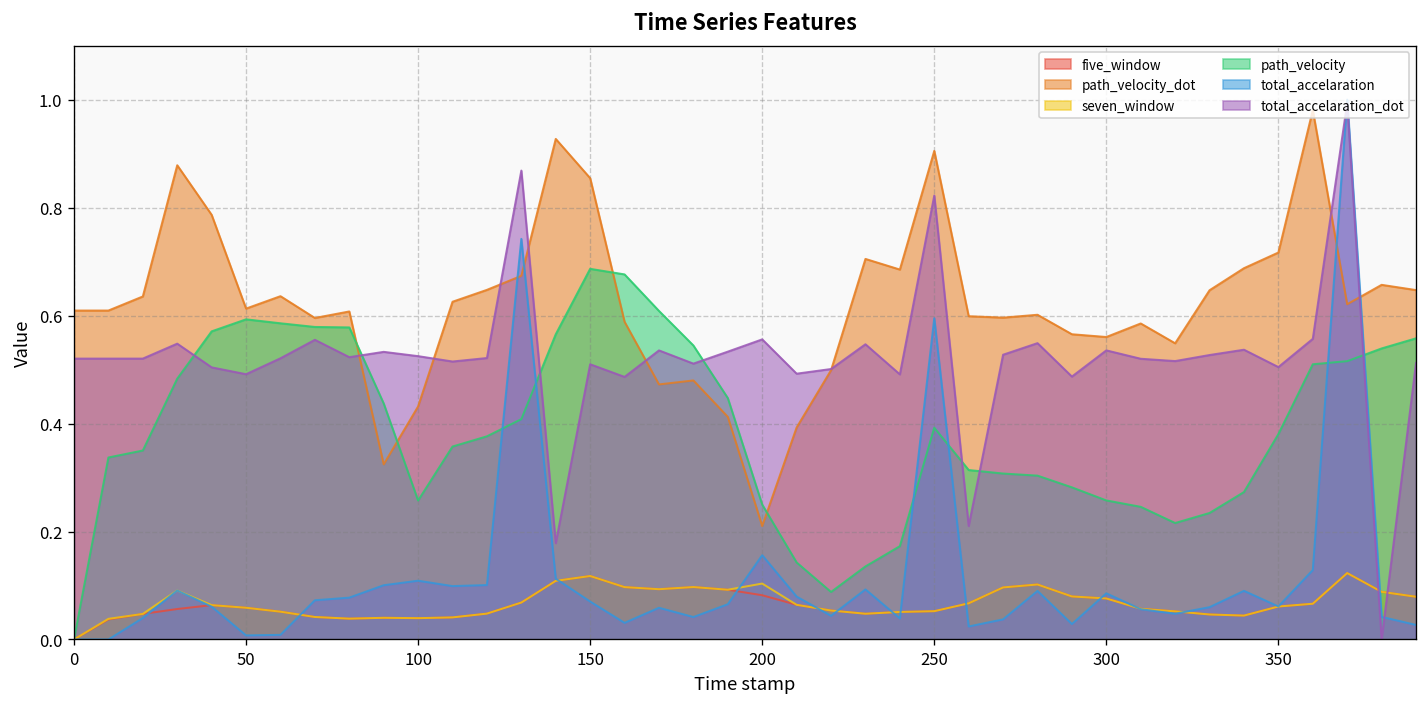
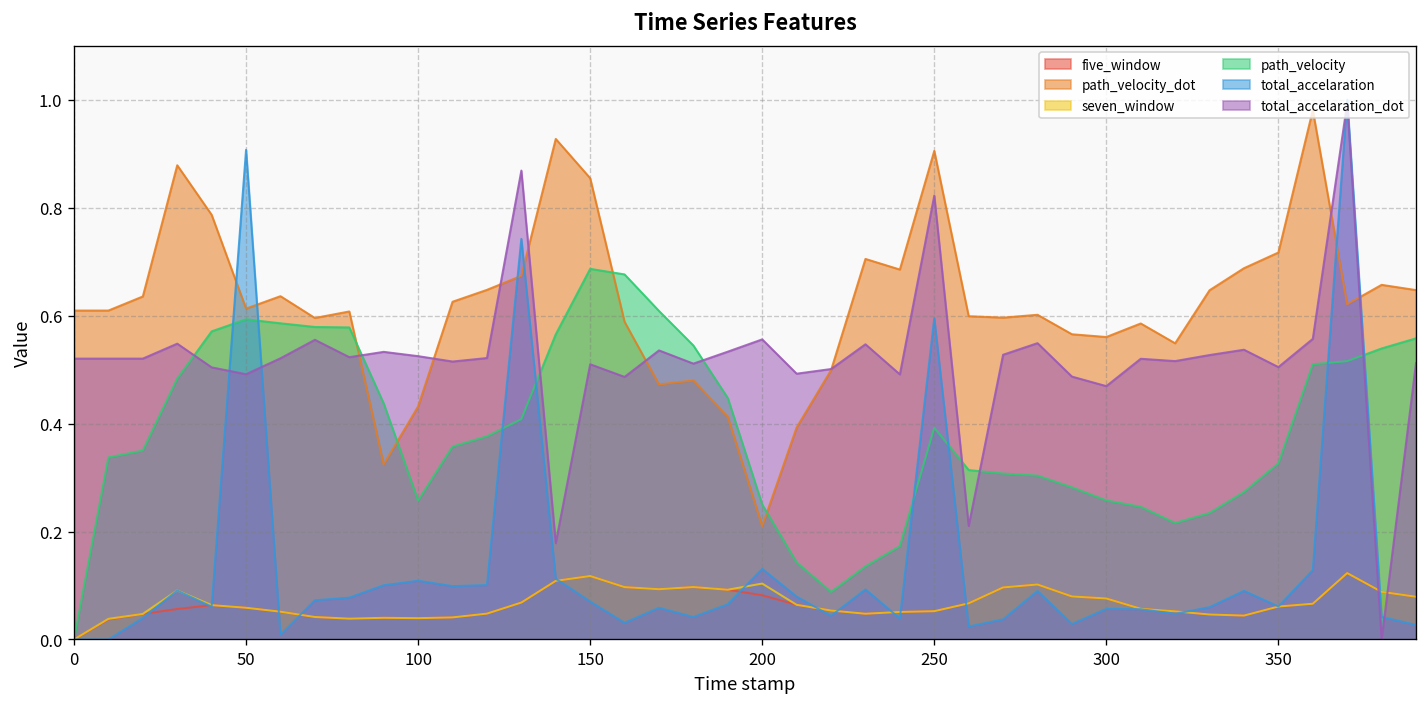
  {
    "seven_window": {
      "200": 0.10
    },
    "path_velocity": {
      "50": 0.59,
      "100": 0.26,
      "150": 0.69,
      "200": 0.25,
      "250": 0.39,
      "300": 0.26,
-     "350": 0.38
+     "350": 0.33
    },
    "total_accelaration": {
-     "50": 0.01,
+     "50": 0.91,
      "100": 0.11,
      "150": 0.07,
-     "200": 0.16,
+     "200": 0.13,
      "250": 0.60,
-     "300": 0.09
+     "300": 0.06
    },
    "total_accelaration_dot": {
      "0": 0.52,
      "50": 0.49,
      "100": 0.52,
      "150": 0.51,
      "200": 0.56,
      "250": 0.82,
-     "300": 0.54,
+     "300": 0.47,
      "350": 0.50
    }
  }
